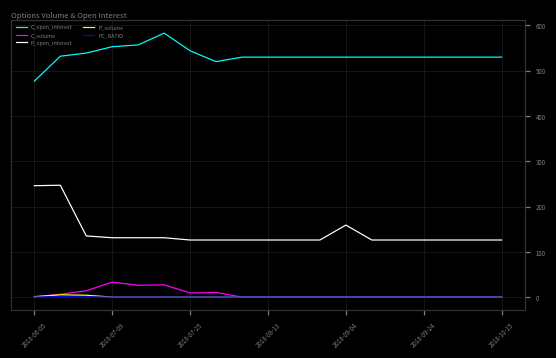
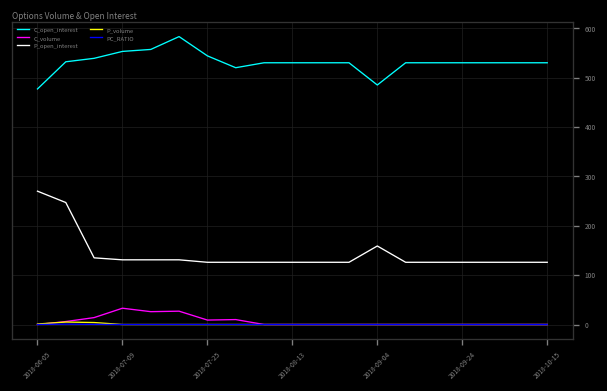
  {
    "C_open_interest": {
      "2018-06-05": 480,
      "2018-07-25": 540,
      "2018-08-13": 530,
-     "2018-09-04": 530,
+     "2018-09-04": 490,
      "2018-09-24": 530,
      "2018-10-15": 530
    },
    "C_volume": {
      "2018-07-09": 30,
      "2018-07-25": 10
    },
    "P_open_interest": {
-     "2018-06-05": 250,
+     "2018-06-05": 270,
      "2018-07-09": 130,
      "2018-07-25": 130,
      "2018-08-13": 130,
      "2018-09-04": 160,
      "2018-09-24": 130,
      "2018-10-15": 130
    }
  }
